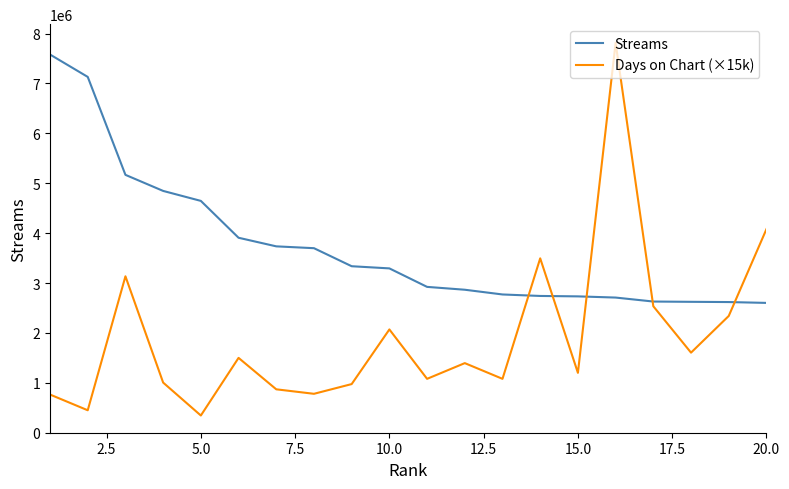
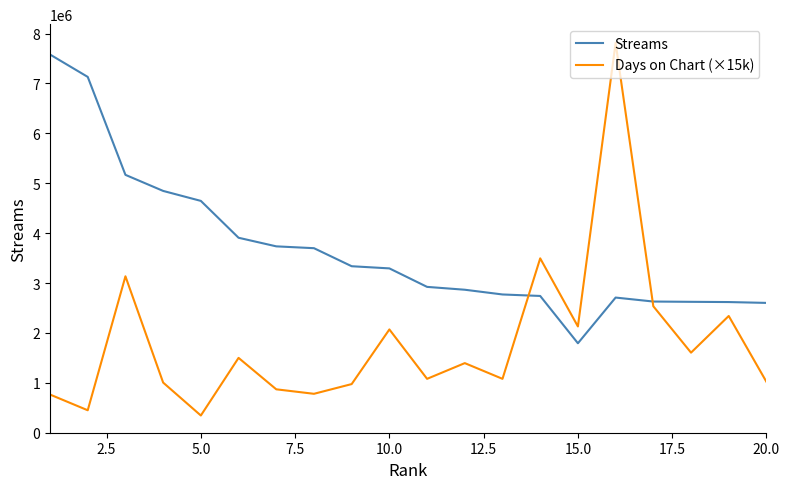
  {
    "Streams": {
      "5.0": 4600000,
      "10.0": 3300000,
-     "15.0": 2700000,
+     "15.0": 1800000,
      "20.0": 2600000
    },
    "Days on Chart (×15k)": {
      "5.0": 300000,
      "10.0": 2100000,
-     "15.0": 1200000,
-     "20.0": 4100000
+     "15.0": 2100000,
+     "20.0": 1000000
    }
  }
